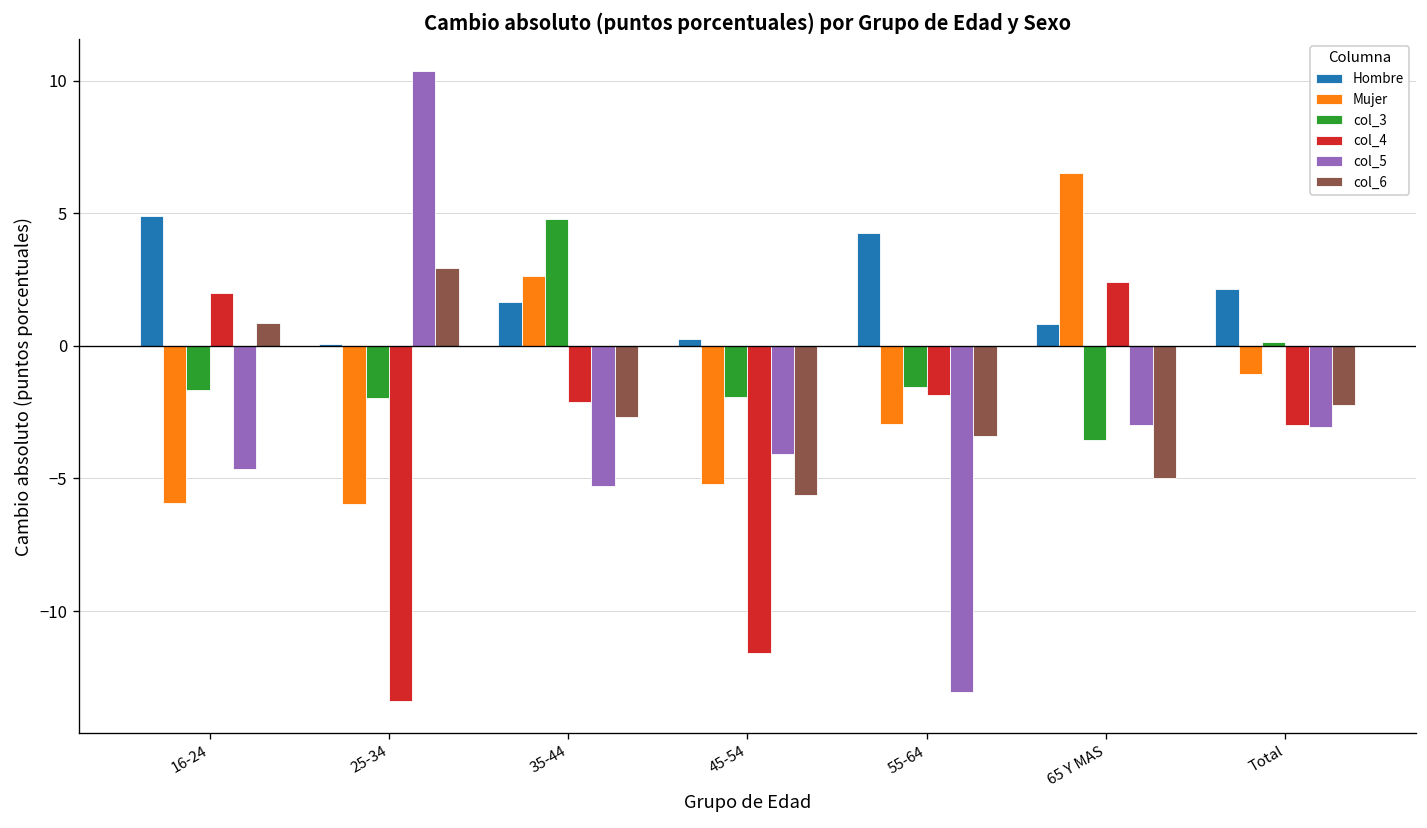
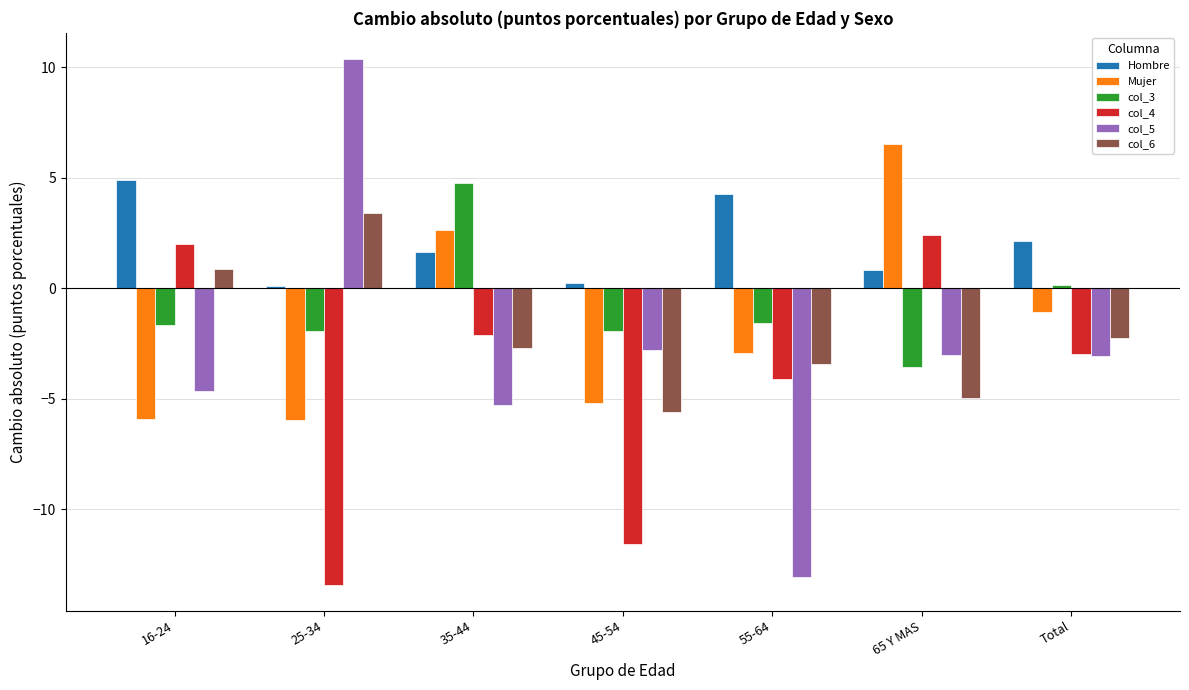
  {
    "Hombre": {
      "16-24": 4.9,
      "35-44": 1.7,
      "45-54": 0.3,
      "55-64": 4.3,
      "65 Y MAS": 0.8,
      "Total": 2.1
    },
    "Mujer": {
      "16-24": -5.9,
      "25-34": -5.9,
      "35-44": 2.7,
      "45-54": -5.2,
      "55-64": -2.9,
      "65 Y MAS": 6.5,
      "Total": -1.1
    },
    "col_3": {
      "16-24": -1.7,
      "25-34": -1.9,
      "35-44": 4.8,
      "45-54": -1.9,
      "55-64": -1.6,
      "65 Y MAS": -3.6,
      "Total": 0.1
    },
    "col_4": {
      "16-24": 2.0,
      "25-34": -13.4,
      "35-44": -2.1,
      "45-54": -11.6,
-     "55-64": -1.9,
+     "55-64": -4.1,
      "65 Y MAS": 2.4,
      "Total": -3.0
    },
    "col_5": {
      "16-24": -4.6,
      "25-34": 10.4,
      "35-44": -5.3,
-     "45-54": -4.1,
+     "45-54": -2.8,
      "55-64": -13.1,
      "65 Y MAS": -3.0,
      "Total": -3.0
    },
    "col_6": {
      "16-24": 0.9,
-     "25-34": 2.9,
+     "25-34": 3.4,
      "35-44": -2.7,
      "45-54": -5.6,
      "55-64": -3.4,
      "65 Y MAS": -5.0,
      "Total": -2.2
    }
  }
